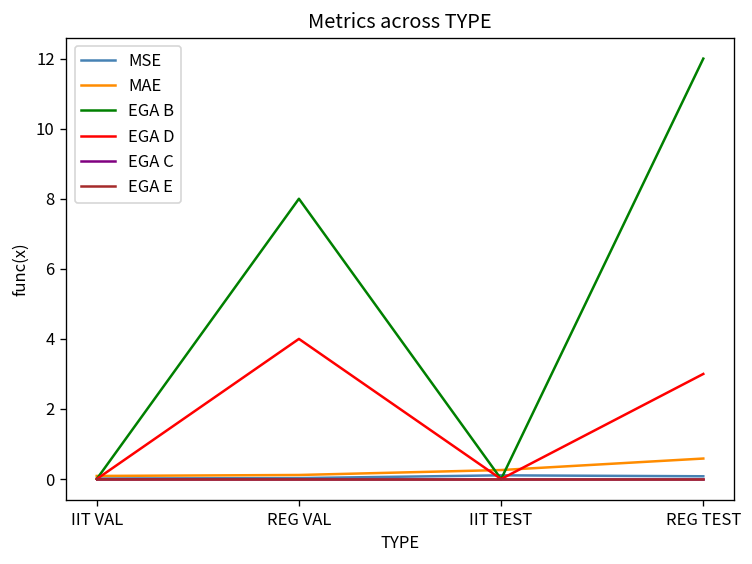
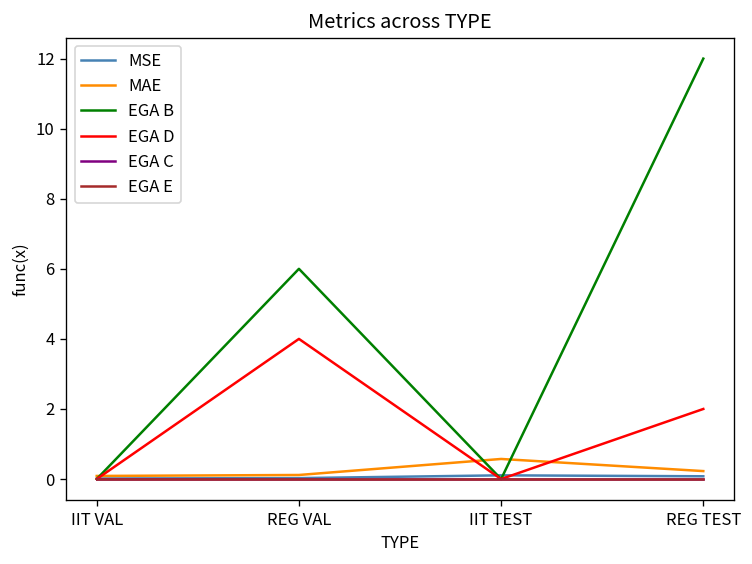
  {
    "MSE": {
      "IIT TEST": 0.1
    },
    "MAE": {
      "REG VAL": 0.1,
-     "IIT TEST": 0.3,
-     "REG TEST": 0.6
+     "IIT TEST": 0.6,
+     "REG TEST": 0.2
    },
    "EGA B": {
-     "REG VAL": 8,
+     "REG VAL": 6,
      "REG TEST": 12
    },
    "EGA D": {
      "REG VAL": 4,
-     "REG TEST": 3
+     "REG TEST": 2
    }
  }
